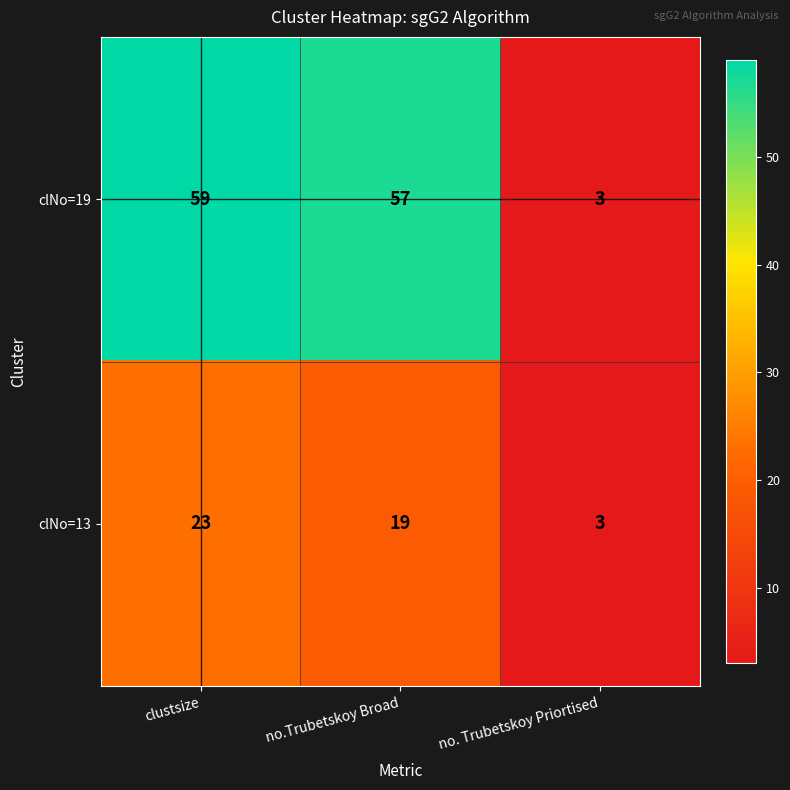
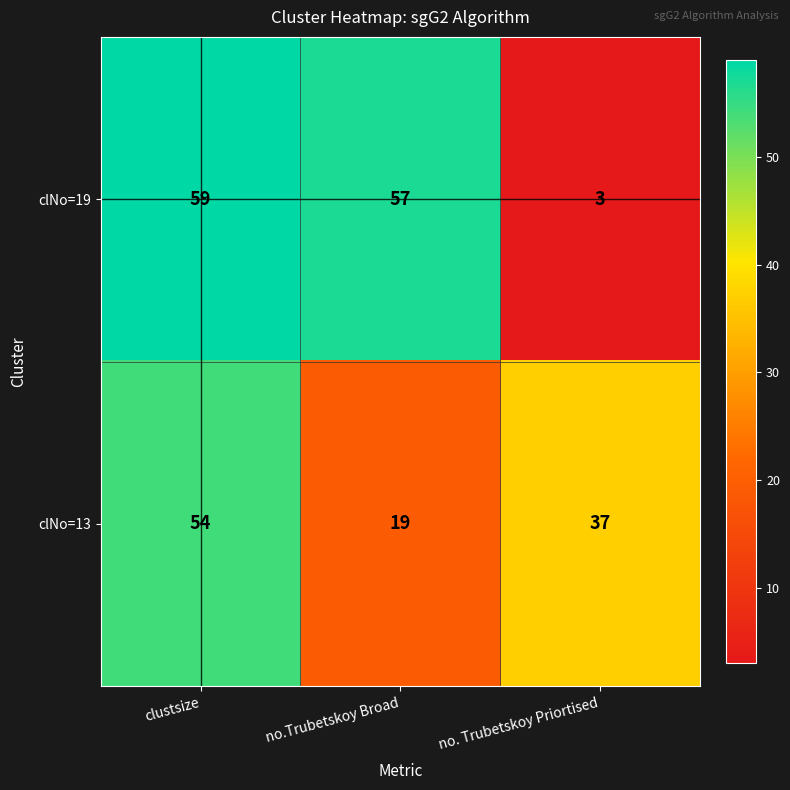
  {
    "clNo=19": {
      "clustsize": 59,
      "no.Trubetskoy Broad": 57,
      "no. Trubetskoy Priortised": 3
    },
    "clNo=13": {
-     "clustsize": 23,
+     "clustsize": 54,
      "no.Trubetskoy Broad": 19,
-     "no. Trubetskoy Priortised": 3
+     "no. Trubetskoy Priortised": 37
    }
  }
